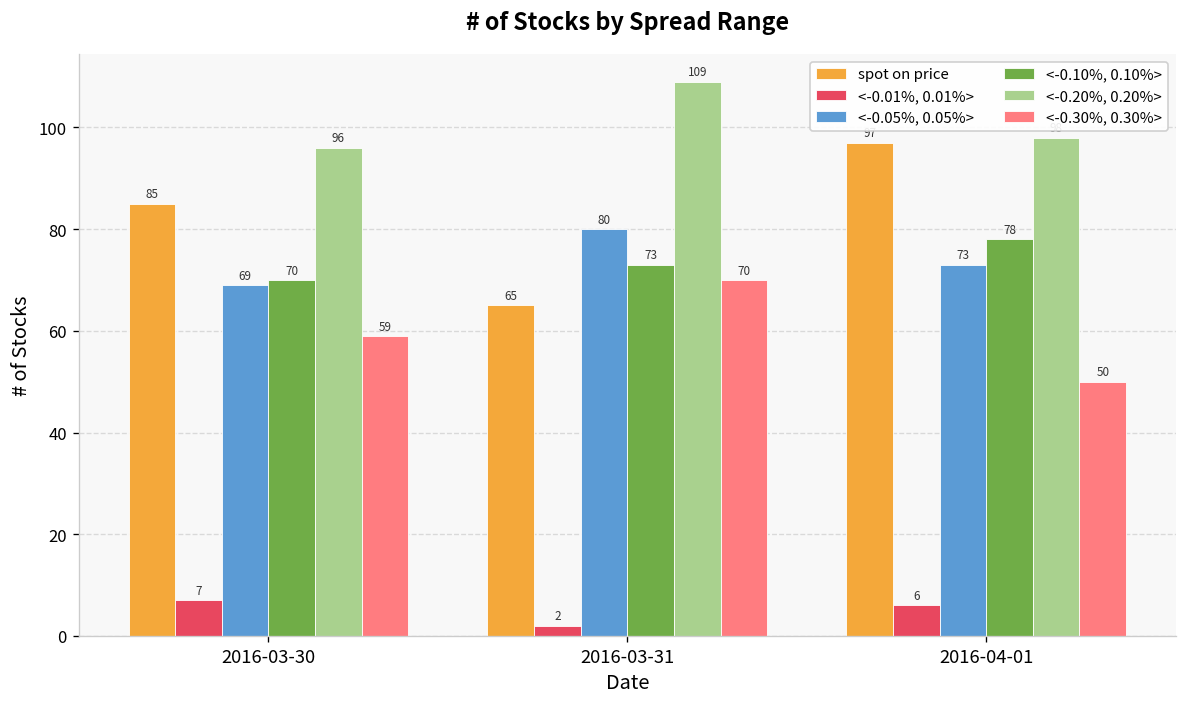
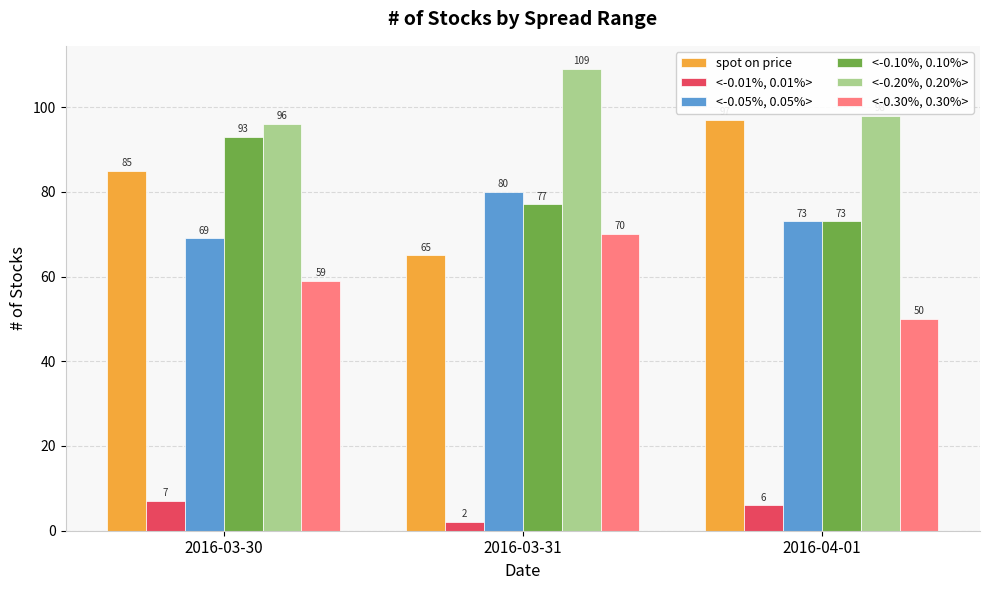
  {
    "spot on price": {
      "2016-03-30": 85,
      "2016-03-31": 65
    },
    "<-0.01%, 0.01%>": {
      "2016-03-30": 7,
      "2016-03-31": 2,
      "2016-04-01": 6
    },
    "<-0.05%, 0.05%>": {
      "2016-03-30": 69,
      "2016-03-31": 80,
      "2016-04-01": 73
    },
    "<-0.10%, 0.10%>": {
-     "2016-03-30": 70,
-     "2016-03-31": 73,
-     "2016-04-01": 78
+     "2016-03-30": 93,
+     "2016-03-31": 77,
+     "2016-04-01": 73
    },
    "<-0.20%, 0.20%>": {
      "2016-03-30": 96,
      "2016-03-31": 109
    },
    "<-0.30%, 0.30%>": {
      "2016-03-30": 59,
      "2016-03-31": 70,
      "2016-04-01": 50
    }
  }
